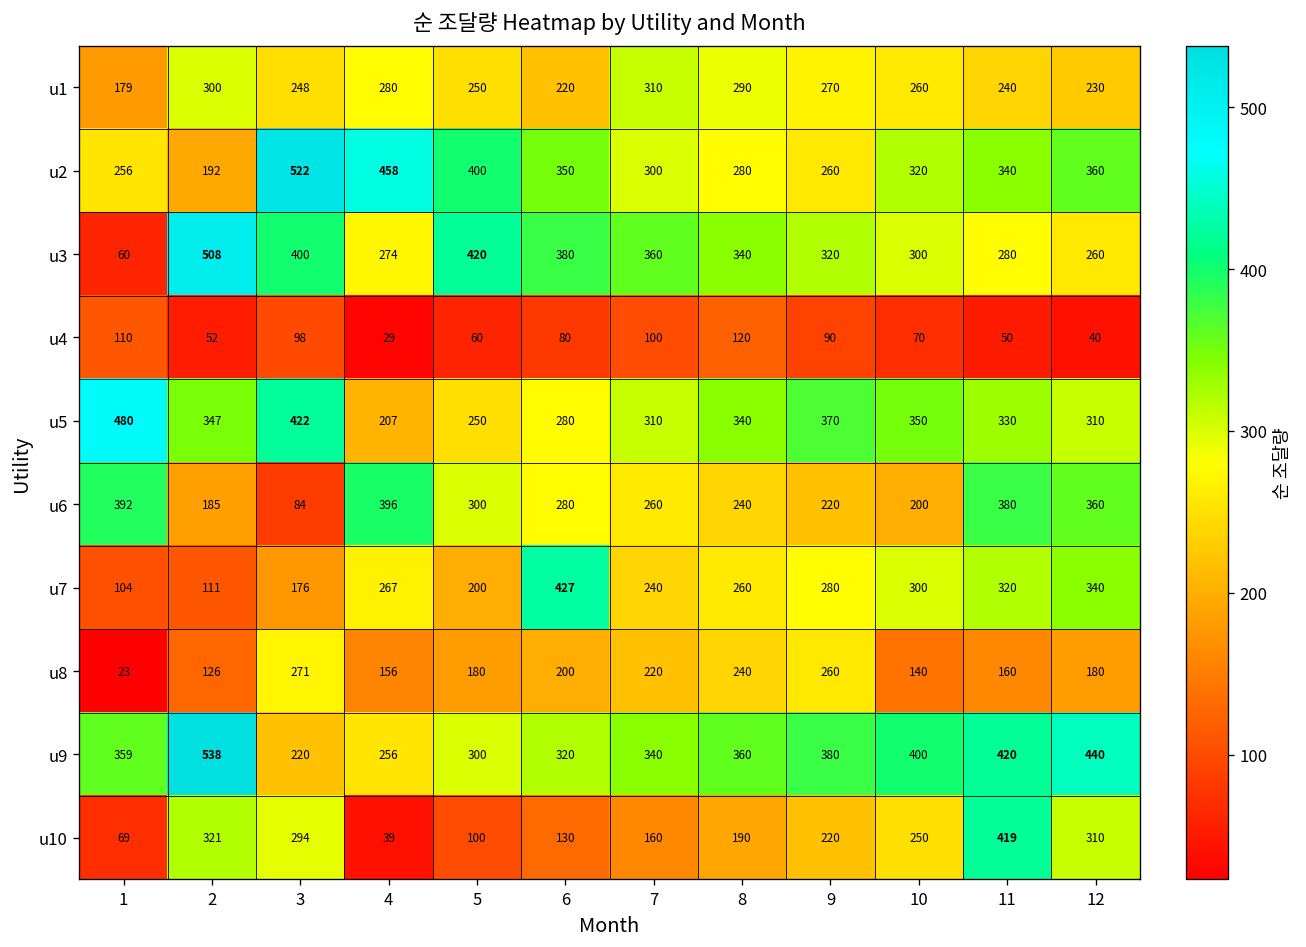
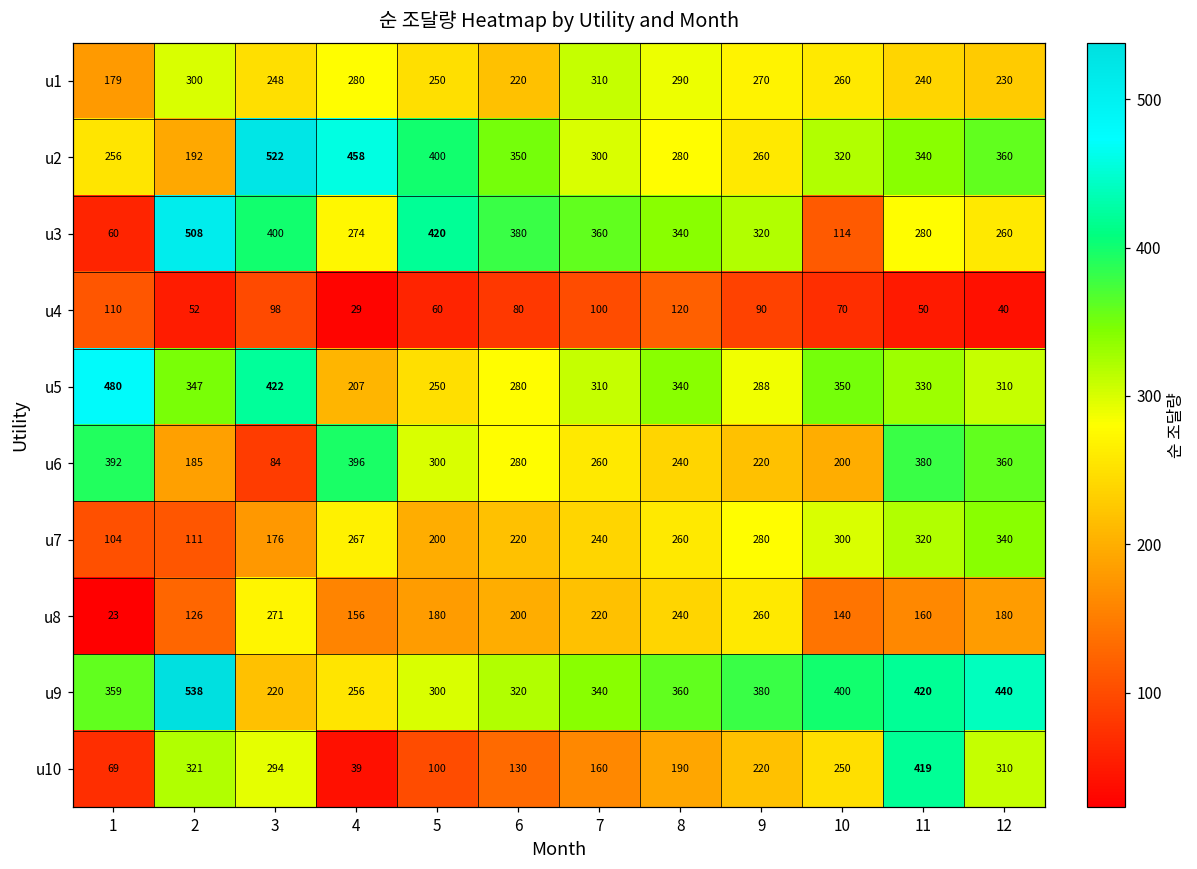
  {
    "u1": {
      "1": 179,
      "2": 300,
      "3": 248,
      "4": 280,
      "5": 250,
      "6": 220,
      "7": 310,
      "8": 290,
      "9": 270,
      "10": 260,
      "11": 240,
      "12": 230
    },
    "u2": {
      "1": 256,
      "2": 192,
      "3": 522,
      "4": 458,
      "5": 400,
      "6": 350,
      "7": 300,
      "8": 280,
      "9": 260,
      "10": 320,
      "11": 340,
      "12": 360
    },
    "u3": {
      "1": 60,
      "2": 508,
      "3": 400,
      "4": 274,
      "5": 420,
      "6": 380,
      "7": 360,
      "8": 340,
      "9": 320,
-     "10": 300,
+     "10": 114,
      "11": 280,
      "12": 260
    },
    "u4": {
      "1": 110,
      "2": 52,
      "3": 98,
      "4": 29,
      "5": 60,
      "6": 80,
      "7": 100,
      "8": 120,
      "9": 90,
      "10": 70,
      "11": 50,
      "12": 40
    },
    "u5": {
      "1": 480,
      "2": 347,
      "3": 422,
      "4": 207,
      "5": 250,
      "6": 280,
      "7": 310,
      "8": 340,
-     "9": 370,
+     "9": 288,
      "10": 350,
      "11": 330,
      "12": 310
    },
    "u6": {
      "1": 392,
      "2": 185,
      "3": 84,
      "4": 396,
      "5": 300,
      "6": 280,
      "7": 260,
      "8": 240,
      "9": 220,
      "10": 200,
      "11": 380,
      "12": 360
    },
    "u7": {
      "1": 104,
      "2": 111,
      "3": 176,
      "4": 267,
      "5": 200,
-     "6": 427,
+     "6": 220,
      "7": 240,
      "8": 260,
      "9": 280,
      "10": 300,
      "11": 320,
      "12": 340
    },
    "u8": {
      "1": 23,
      "2": 126,
      "3": 271,
      "4": 156,
      "5": 180,
      "6": 200,
      "7": 220,
      "8": 240,
      "9": 260,
      "10": 140,
      "11": 160,
      "12": 180
    },
    "u9": {
      "1": 359,
      "2": 538,
      "3": 220,
      "4": 256,
      "5": 300,
      "6": 320,
      "7": 340,
      "8": 360,
      "9": 380,
      "10": 400,
      "11": 420,
      "12": 440
    },
    "u10": {
      "1": 69,
      "2": 321,
      "3": 294,
      "4": 39,
      "5": 100,
      "6": 130,
      "7": 160,
      "8": 190,
      "9": 220,
      "10": 250,
      "11": 419,
      "12": 310
    }
  }
